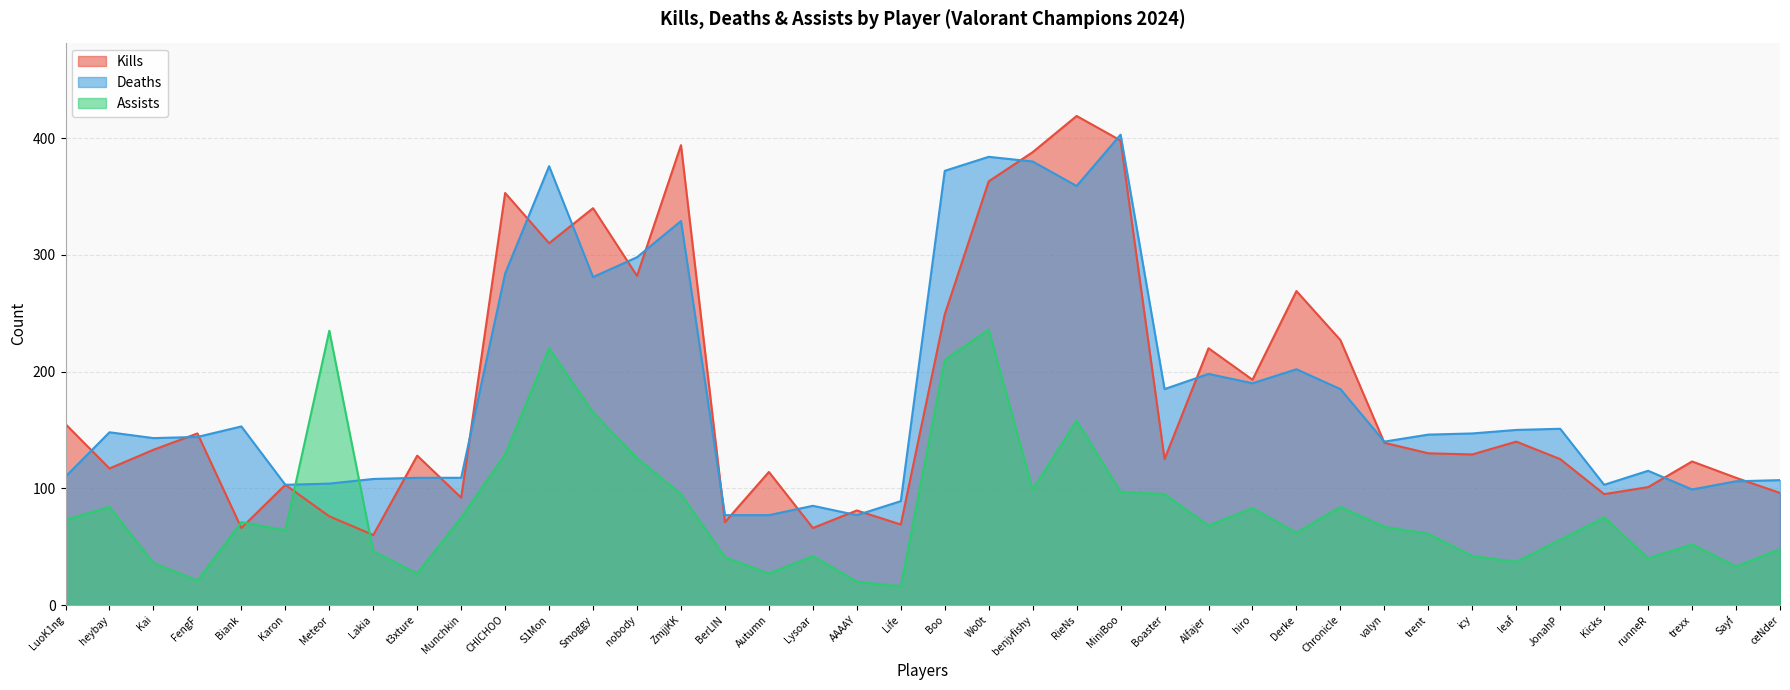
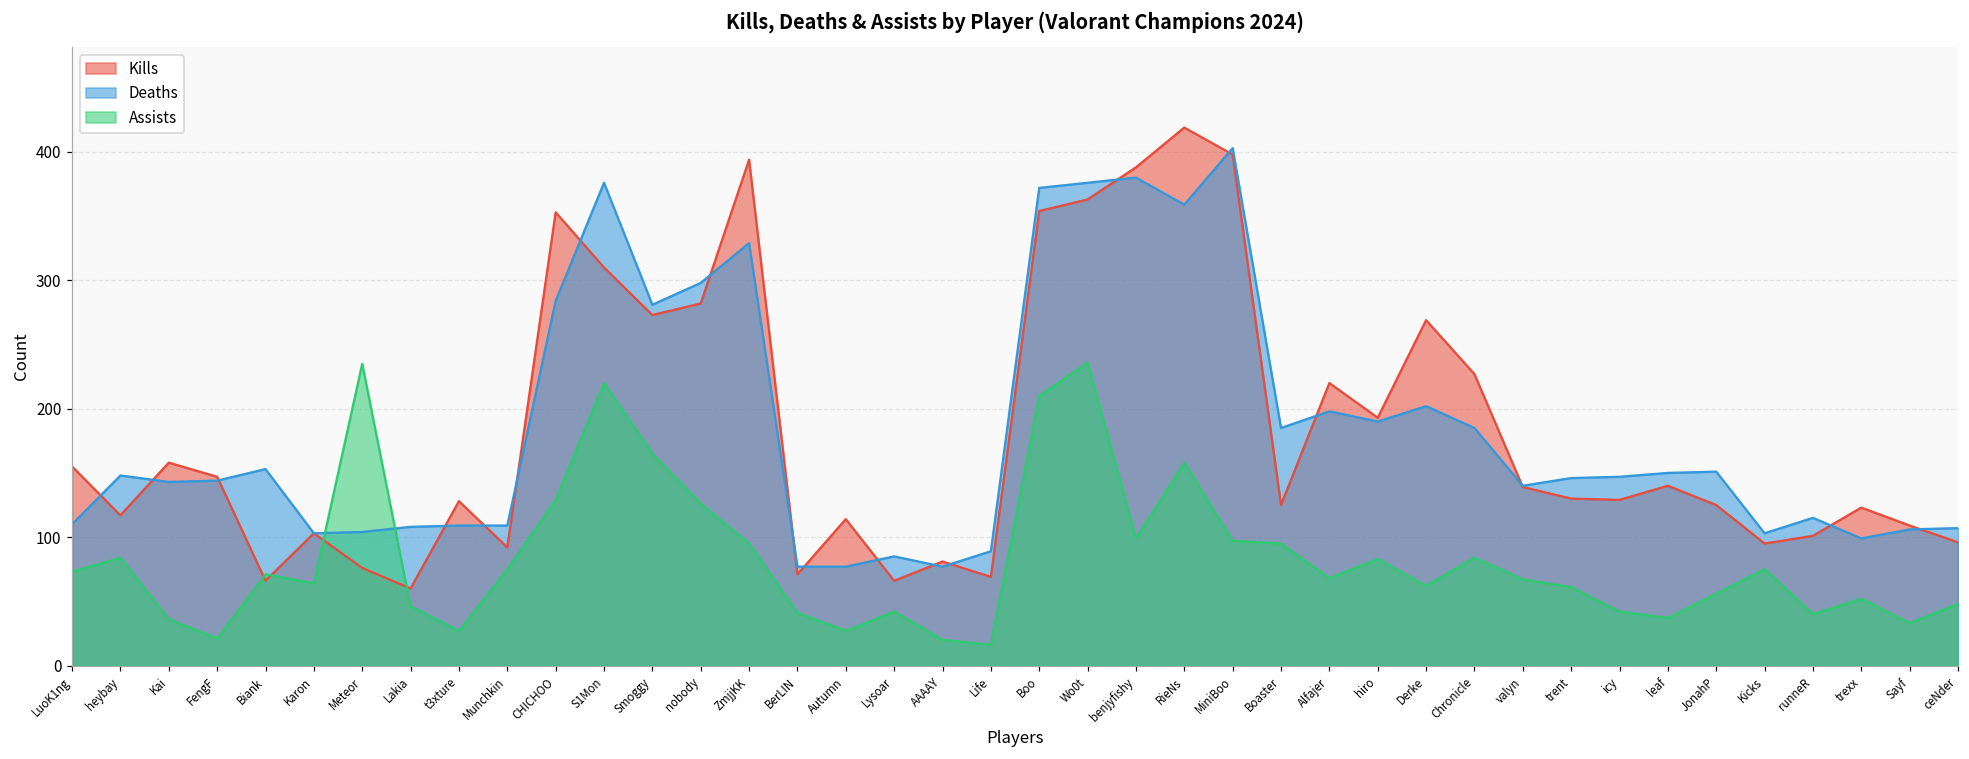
  {
    "Kills": {
      "LuoK1ng": 155,
      "heybay": 117,
-     "Kai": 133,
+     "Kai": 158,
      "FengF": 147,
      "Biank": 66,
      "Meteor": 76,
      "Lakia": 60,
      "t3xture": 128,
      "Munchkin": 92,
      "CHICHOO": 353,
      "S1Mon": 310,
-     "Smoggy": 340,
+     "Smoggy": 273,
      "nobody": 282,
      "ZmjjKK": 394,
      "BerLIN": 71,
      "Autumn": 114,
      "Lysoar": 66,
      "AAAAY": 81,
      "Life": 69,
-     "Boo": 249,
+     "Boo": 354,
      "Wo0t": 363,
      "benjyfishy": 388,
      "RieNs": 419,
      "MiniBoo": 398,
      "Boaster": 125,
      "Alfajer": 220,
      "hiro": 193,
      "Derke": 269,
      "Chronicle": 227,
      "trent": 130,
      "icy": 129,
      "leaf": 140,
      "JonahP": 125,
      "Kicks": 95,
      "runneR": 101,
      "trexx": 123,
      "Sayf": 109,
      "ceNder": 96
    },
    "Deaths": {
      "LuoK1ng": 110,
      "heybay": 148,
      "Kai": 143,
      "FengF": 144,
      "Biank": 153,
      "Meteor": 104,
      "Lakia": 108,
      "t3xture": 109,
      "Munchkin": 109,
      "CHICHOO": 284,
      "S1Mon": 376,
      "Smoggy": 281,
      "nobody": 298,
      "ZmjjKK": 329,
      "BerLIN": 77,
      "Autumn": 77,
      "Lysoar": 85,
      "AAAAY": 77,
      "Life": 89,
      "Boo": 372,
-     "Wo0t": 384,
+     "Wo0t": 376,
      "benjyfishy": 380,
      "RieNs": 359,
      "MiniBoo": 403,
      "Boaster": 185,
      "Alfajer": 198,
      "hiro": 190,
      "Derke": 202,
      "Chronicle": 185,
      "trent": 146,
      "icy": 147,
      "leaf": 150,
      "JonahP": 151,
      "Kicks": 103,
      "runneR": 115,
      "trexx": 99,
      "Sayf": 106,
      "ceNder": 107
    },
    "Assists": {
      "LuoK1ng": 73,
      "heybay": 84,
      "Kai": 36,
      "FengF": 21,
      "Biank": 71,
      "Karon": 64,
      "Meteor": 235,
      "Lakia": 46,
      "t3xture": 27,
      "Munchkin": 75,
      "CHICHOO": 129,
      "S1Mon": 220,
      "Smoggy": 165,
      "nobody": 126,
      "ZmjjKK": 95,
      "BerLIN": 41,
      "Autumn": 27,
      "Lysoar": 42,
      "AAAAY": 20,
      "Life": 16,
      "Boo": 210,
      "Wo0t": 236,
      "benjyfishy": 99,
      "RieNs": 158,
      "MiniBoo": 97,
      "Boaster": 95,
      "Alfajer": 68,
      "hiro": 83,
      "Derke": 62,
      "Chronicle": 84,
      "valyn": 67,
      "trent": 61,
      "icy": 42,
      "leaf": 37,
      "JonahP": 56,
      "Kicks": 75,
      "runneR": 40,
      "trexx": 52,
      "Sayf": 33,
      "ceNder": 48
    }
  }
